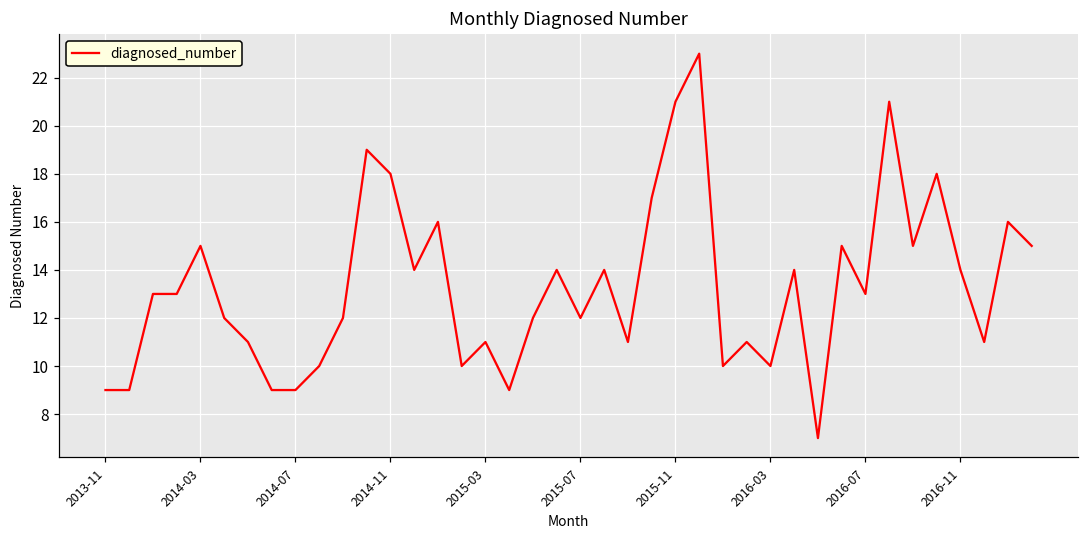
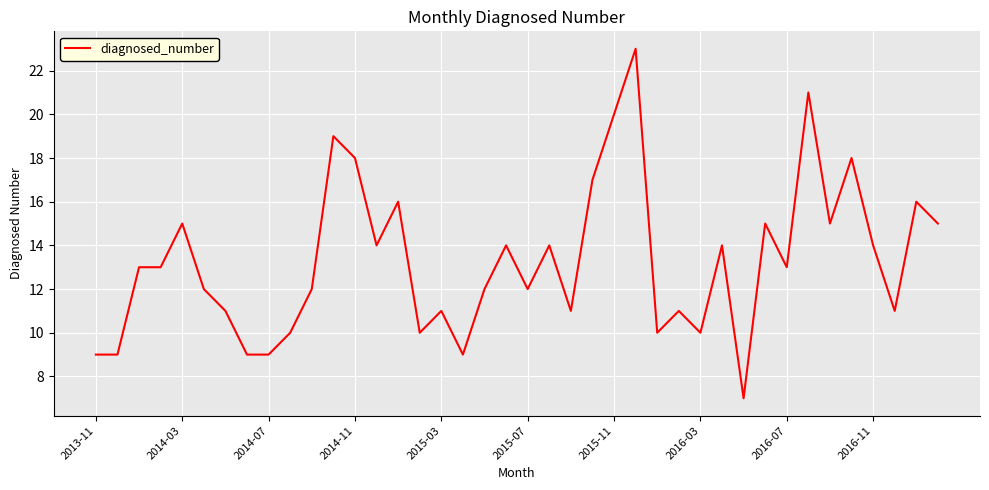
  {
    "2013-11": 9,
    "2014-03": 15,
    "2014-07": 9,
    "2014-11": 18,
    "2015-03": 11,
    "2015-07": 12,
-   "2015-11": 21,
+   "2015-11": 20,
    "2016-03": 10,
    "2016-07": 13,
    "2016-11": 14
  }
